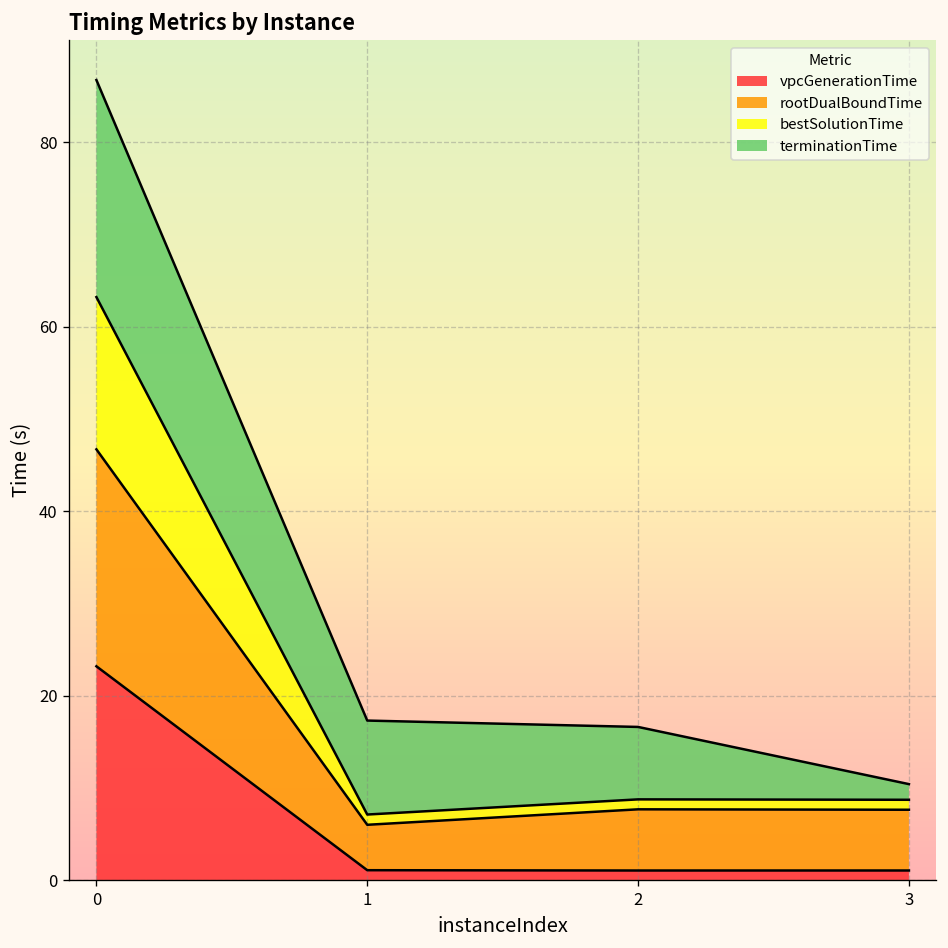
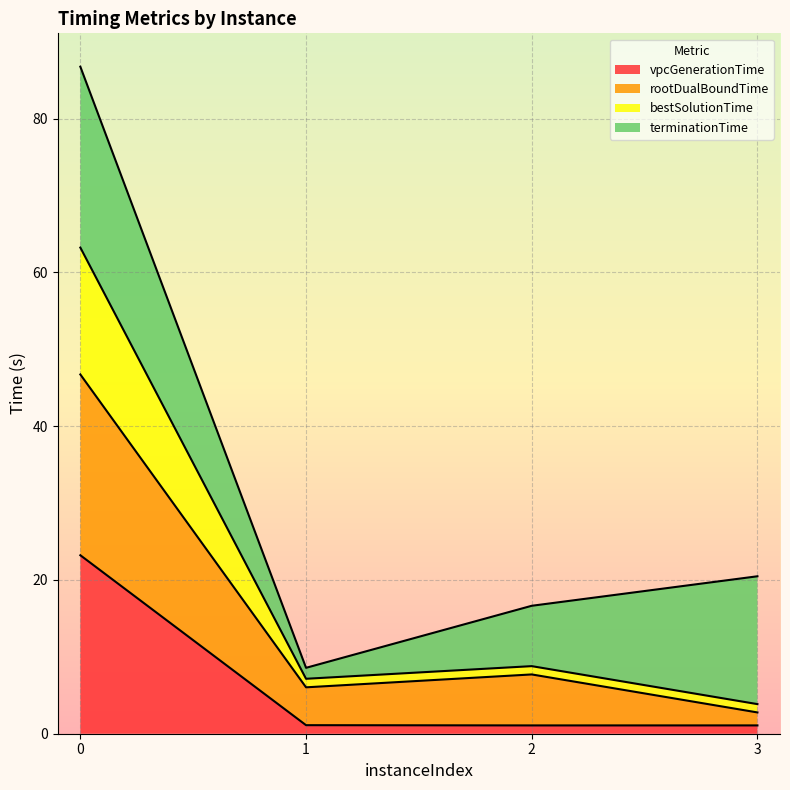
  {
    "vpcGenerationTime": {
      "0": 23,
      "1": 1,
      "2": 1,
      "3": 1
    },
    "rootDualBoundTime": {
      "0": 24,
      "1": 5,
      "2": 7,
-     "3": 7
+     "3": 2
    },
    "bestSolutionTime": {
      "0": 17,
      "1": 1,
      "2": 1,
      "3": 1
    },
    "terminationTime": {
      "0": 24,
-     "1": 10,
+     "1": 1,
      "2": 8,
-     "3": 2
+     "3": 17
    }
  }
